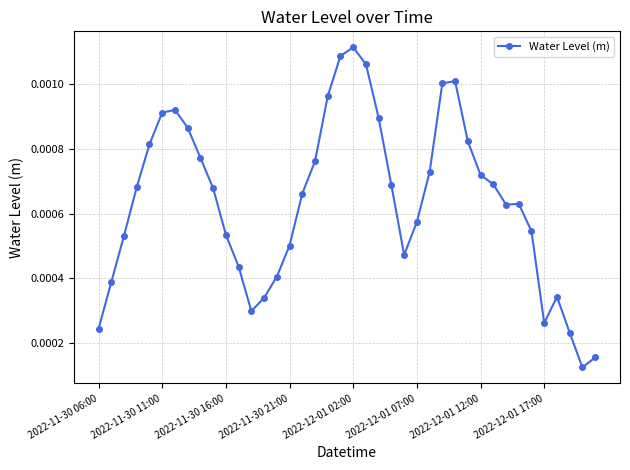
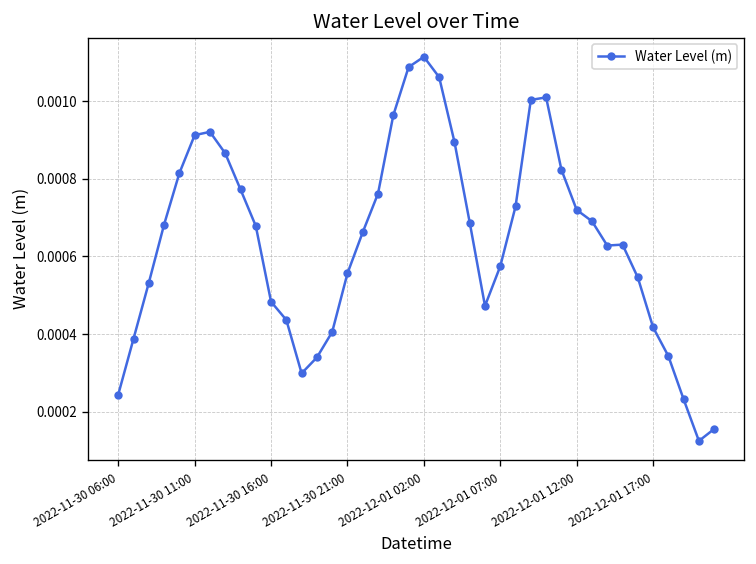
  {
    "2022-11-30 06:00": 0.00024,
    "2022-11-30 11:00": 0.00091,
-   "2022-11-30 16:00": 0.00053,
-   "2022-11-30 21:00": 0.00050,
+   "2022-11-30 16:00": 0.00048,
+   "2022-11-30 21:00": 0.00056,
    "2022-12-01 02:00": 0.00111,
    "2022-12-01 07:00": 0.00057,
    "2022-12-01 12:00": 0.00072,
-   "2022-12-01 17:00": 0.00026
+   "2022-12-01 17:00": 0.00042
  }
